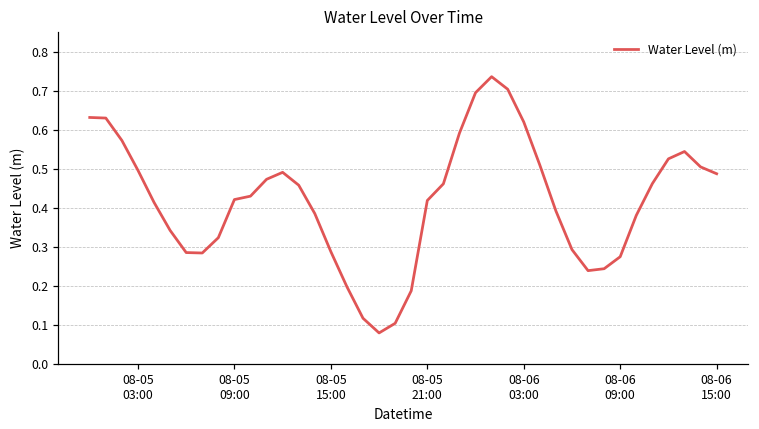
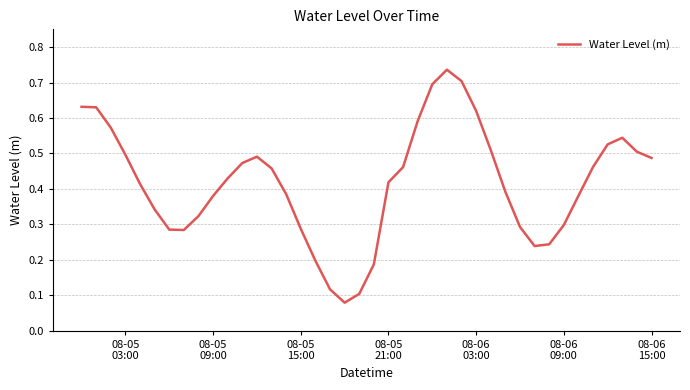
  {
    "08-05 03:00": 0.50,
-   "08-05 09:00": 0.42,
+   "08-05 09:00": 0.38,
    "08-05 15:00": 0.29,
    "08-05 21:00": 0.42,
    "08-06 03:00": 0.62,
-   "08-06 09:00": 0.27,
+   "08-06 09:00": 0.30,
    "08-06 15:00": 0.49
  }
